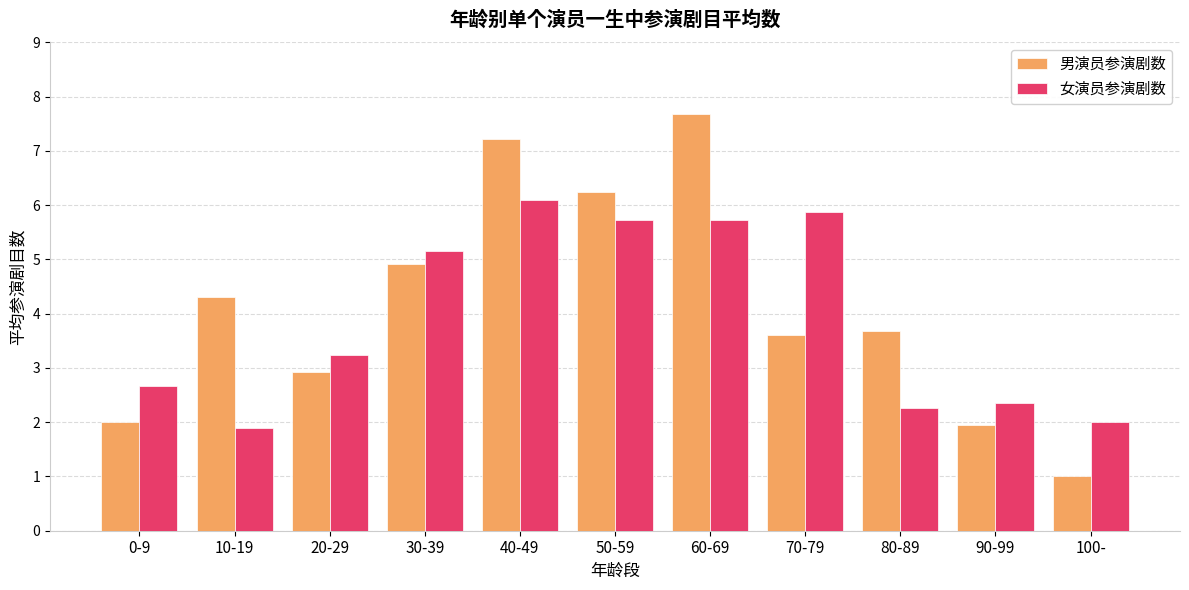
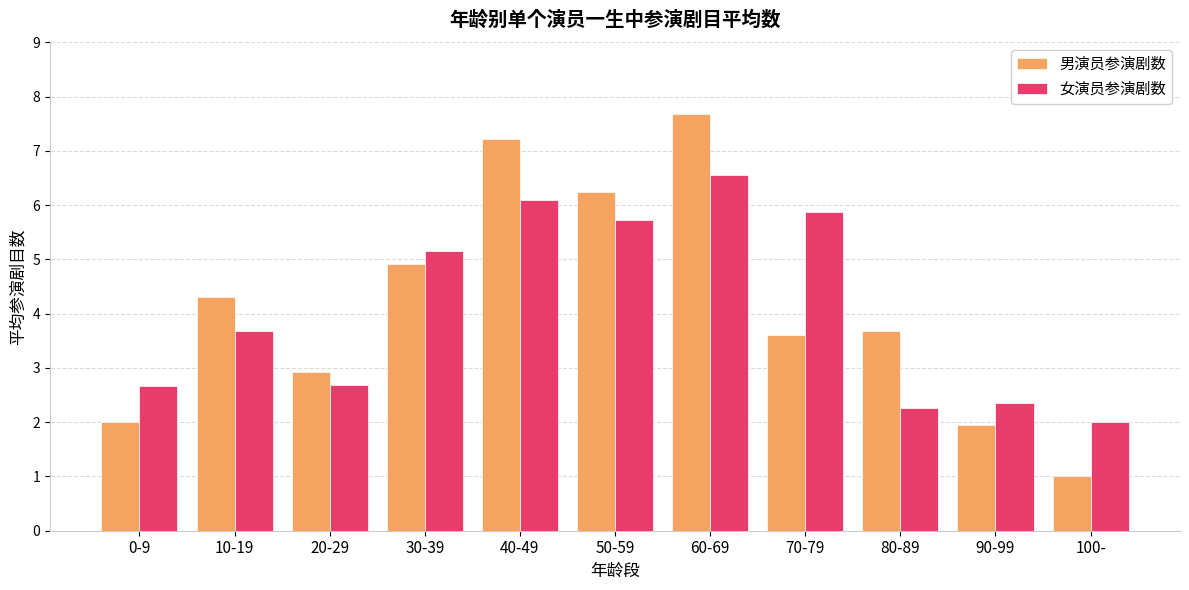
  {
    "男演员参演剧数": {
      "0-9": 2.0,
      "10-19": 4.3,
      "20-29": 2.9,
      "30-39": 4.9,
      "40-49": 7.2,
      "50-59": 6.2,
      "60-69": 7.7,
      "70-79": 3.6,
      "80-89": 3.7,
      "90-99": 2.0,
      "100-": 1.0
    },
    "女演员参演剧数": {
      "0-9": 2.7,
-     "10-19": 1.9,
-     "20-29": 3.2,
+     "10-19": 3.7,
+     "20-29": 2.7,
      "30-39": 5.2,
      "40-49": 6.1,
      "50-59": 5.7,
-     "60-69": 5.7,
+     "60-69": 6.6,
      "70-79": 5.9,
      "80-89": 2.3,
      "90-99": 2.4,
      "100-": 2.0
    }
  }
